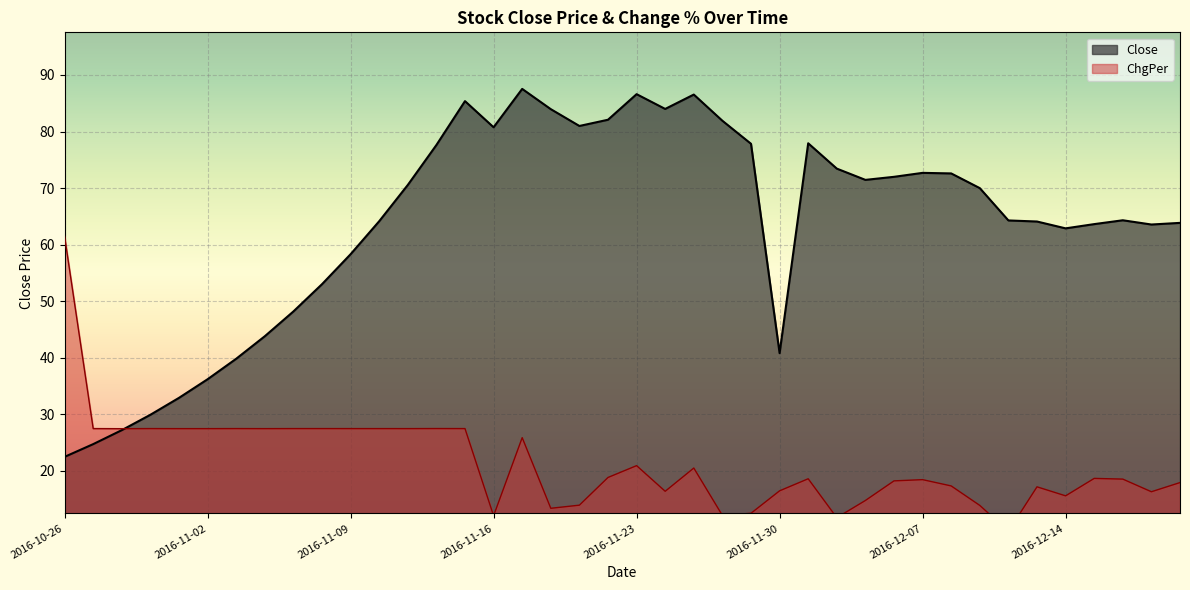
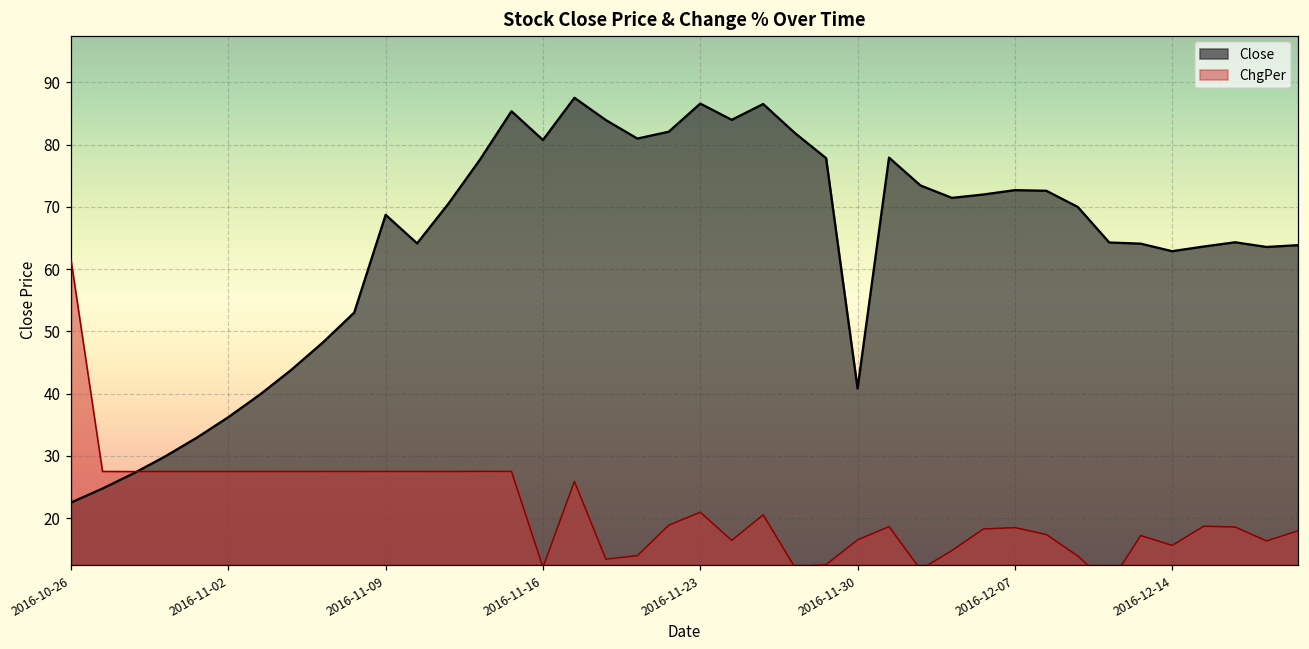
  {
    "Close": {
      "2016-10-26": 22,
      "2016-11-02": 36,
-     "2016-11-09": 58,
+     "2016-11-09": 69,
      "2016-11-16": 81,
      "2016-11-23": 87,
      "2016-11-30": 41,
      "2016-12-07": 73,
      "2016-12-14": 63
    }
  }
